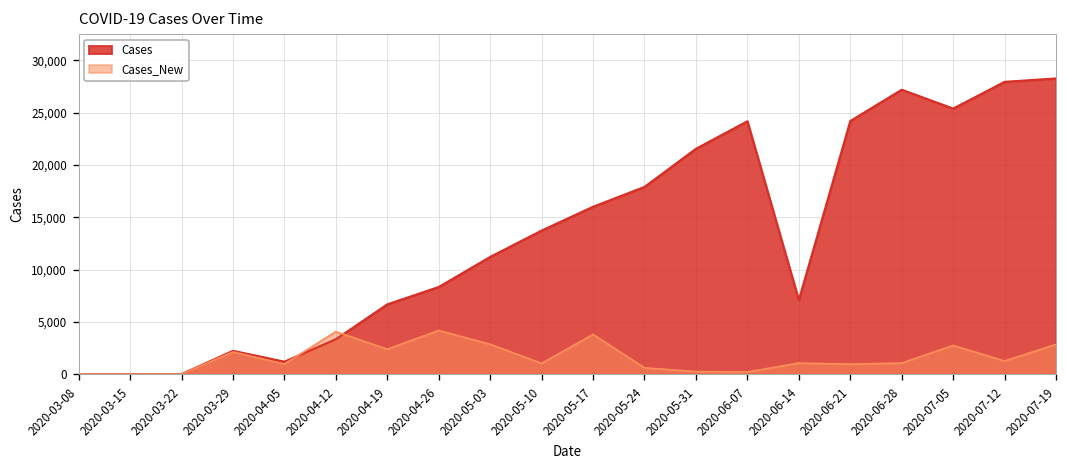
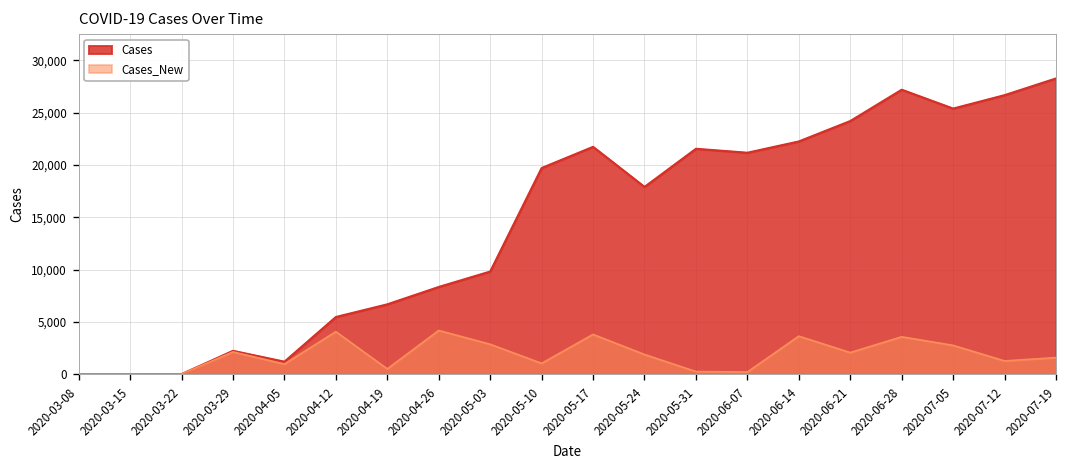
  {
    "Cases": {
-     "2020-04-12": "3,000",
+     "2020-04-12": "5,000",
      "2020-04-19": "7,000",
      "2020-04-26": "8,000",
-     "2020-05-03": "11,000",
-     "2020-05-10": "14,000",
-     "2020-05-17": "16,000",
+     "2020-05-03": "10,000",
+     "2020-05-10": "20,000",
+     "2020-05-17": "22,000",
      "2020-05-24": "18,000",
      "2020-05-31": "22,000",
-     "2020-06-07": "24,000",
-     "2020-06-14": "7,000",
+     "2020-06-07": "21,000",
+     "2020-06-14": "22,000",
      "2020-06-21": "24,000",
      "2020-06-28": "27,000",
      "2020-07-05": "25,000",
-     "2020-07-12": "28,000",
+     "2020-07-12": "27,000",
      "2020-07-19": "28,000"
    },
    "Cases_New": {
      "2020-04-12": "4,000",
-     "2020-04-19": "2,000",
+     "2020-04-19": "1,000",
      "2020-04-26": "4,000",
      "2020-05-03": "3,000",
      "2020-05-10": "1,000",
      "2020-05-17": "4,000",
-     "2020-05-24": "1,000",
+     "2020-05-24": "2,000",
      "2020-05-31": "0",
      "2020-06-07": "0",
-     "2020-06-14": "1,000",
-     "2020-06-21": "1,000",
-     "2020-06-28": "1,000",
+     "2020-06-14": "4,000",
+     "2020-06-21": "2,000",
+     "2020-06-28": "4,000",
      "2020-07-05": "3,000",
      "2020-07-12": "1,000",
-     "2020-07-19": "3,000"
+     "2020-07-19": "2,000"
    }
  }
